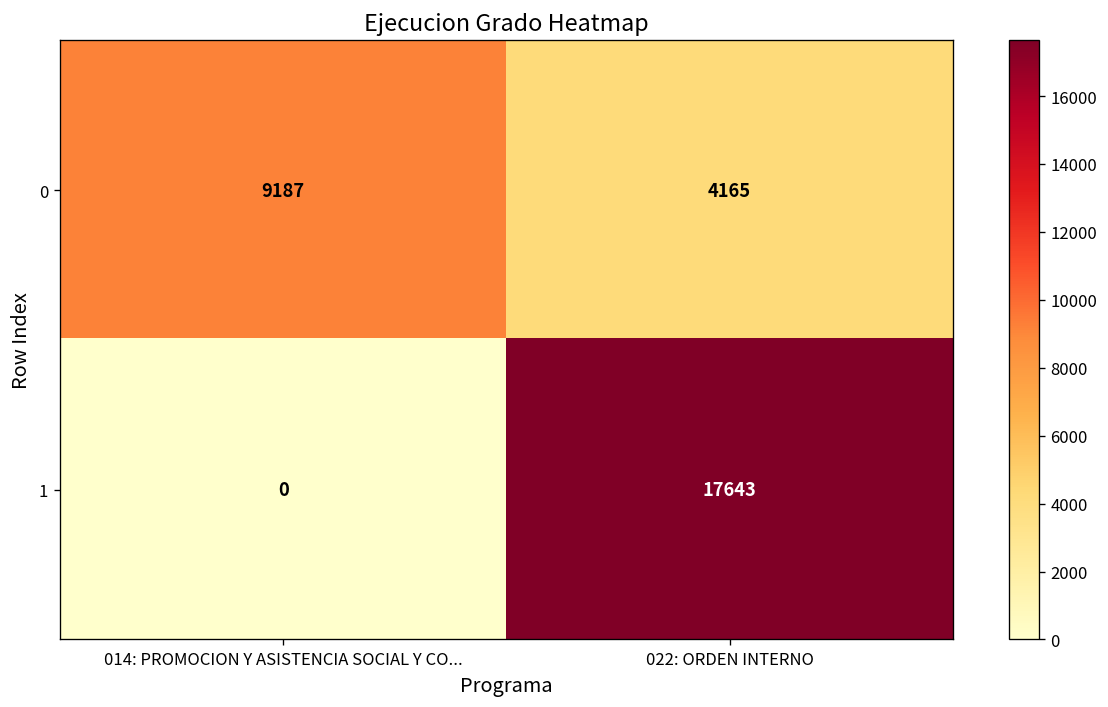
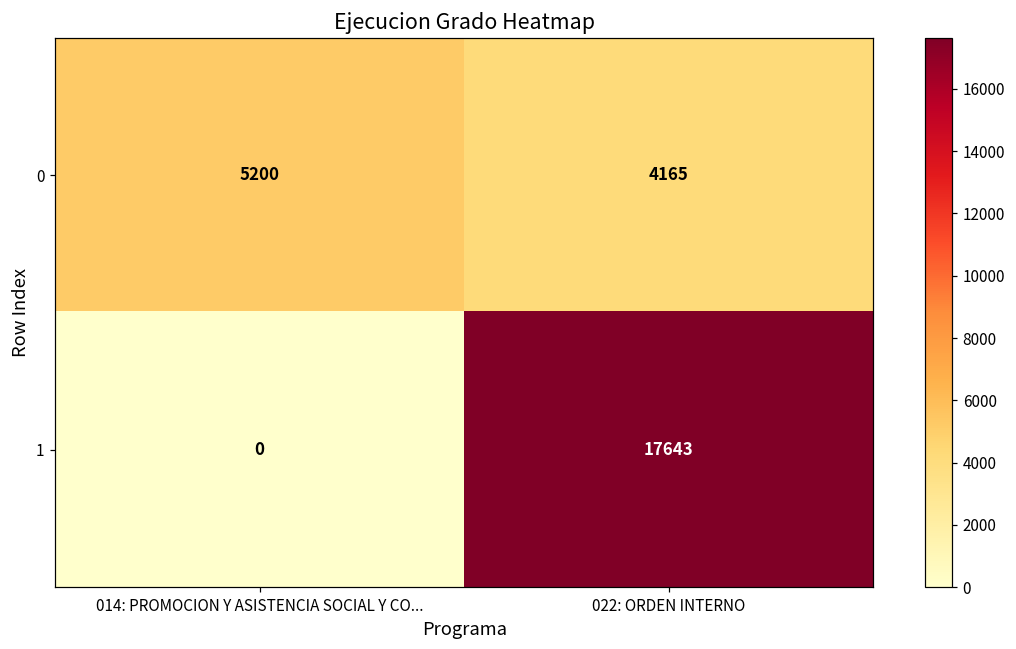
  {
    "0": {
-     "014: PROMOCION Y ASISTENCIA SOCIAL Y CO...": 9187,
+     "014: PROMOCION Y ASISTENCIA SOCIAL Y CO...": 5200,
      "022: ORDEN INTERNO": 4165
    },
    "1": {
      "014: PROMOCION Y ASISTENCIA SOCIAL Y CO...": 0,
      "022: ORDEN INTERNO": 17643
    }
  }
